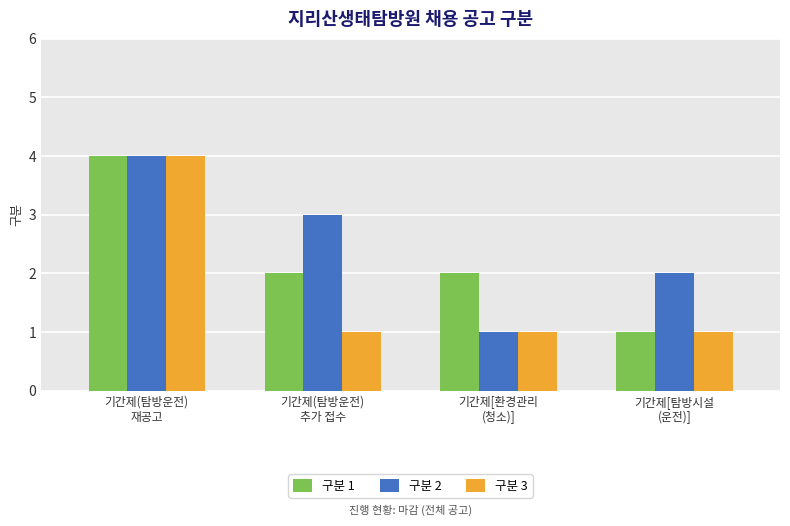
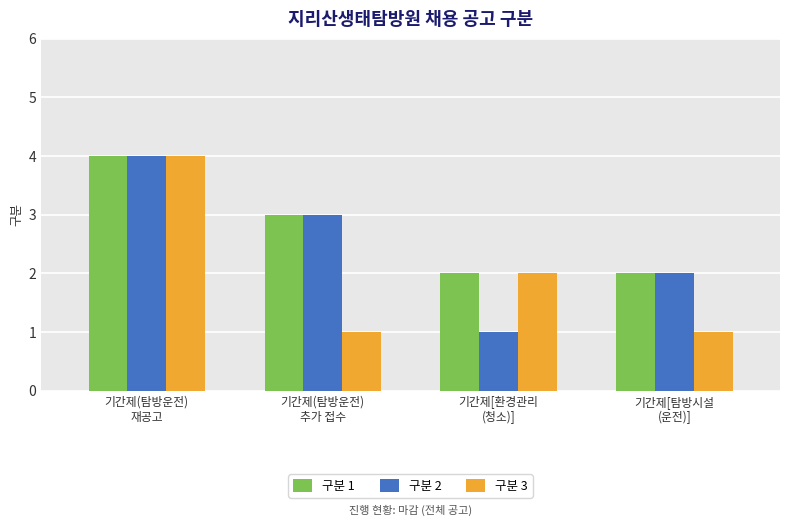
  {
    "구분 1": {
      "기간제(탐방운전) 재공고": 4,
-     "기간제(탐방운전) 추가 접수": 2,
+     "기간제(탐방운전) 추가 접수": 3,
      "기간제[환경관리 (청소)]": 2,
-     "기간제[탐방시설 (운전)]": 1
+     "기간제[탐방시설 (운전)]": 2
    },
    "구분 2": {
      "기간제(탐방운전) 재공고": 4,
      "기간제(탐방운전) 추가 접수": 3,
      "기간제[환경관리 (청소)]": 1,
      "기간제[탐방시설 (운전)]": 2
    },
    "구분 3": {
      "기간제(탐방운전) 재공고": 4,
      "기간제(탐방운전) 추가 접수": 1,
-     "기간제[환경관리 (청소)]": 1,
+     "기간제[환경관리 (청소)]": 2,
      "기간제[탐방시설 (운전)]": 1
    }
  }
